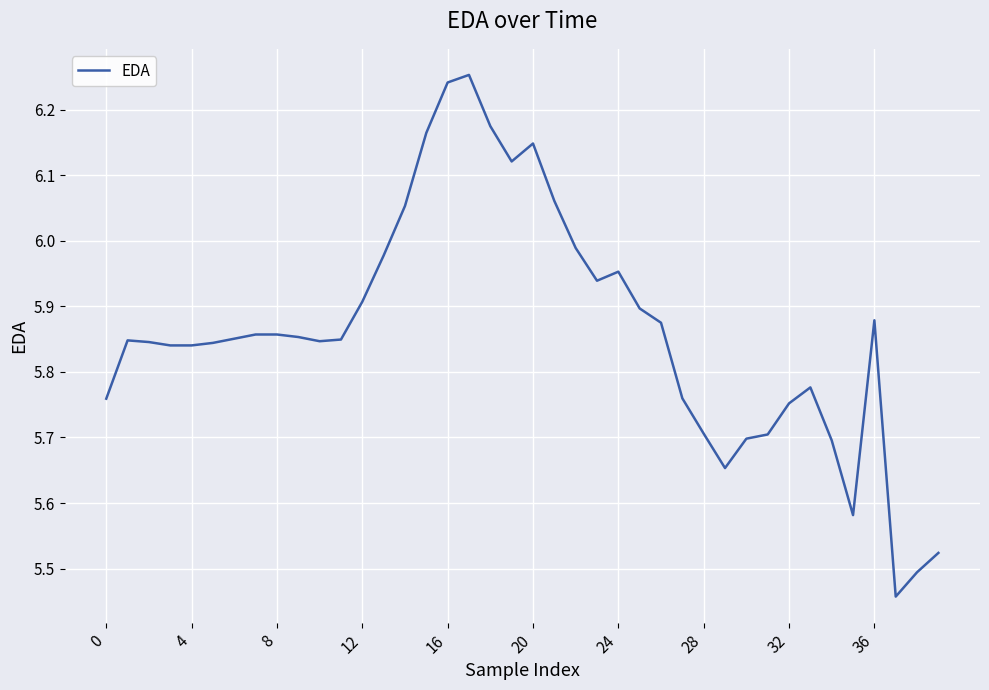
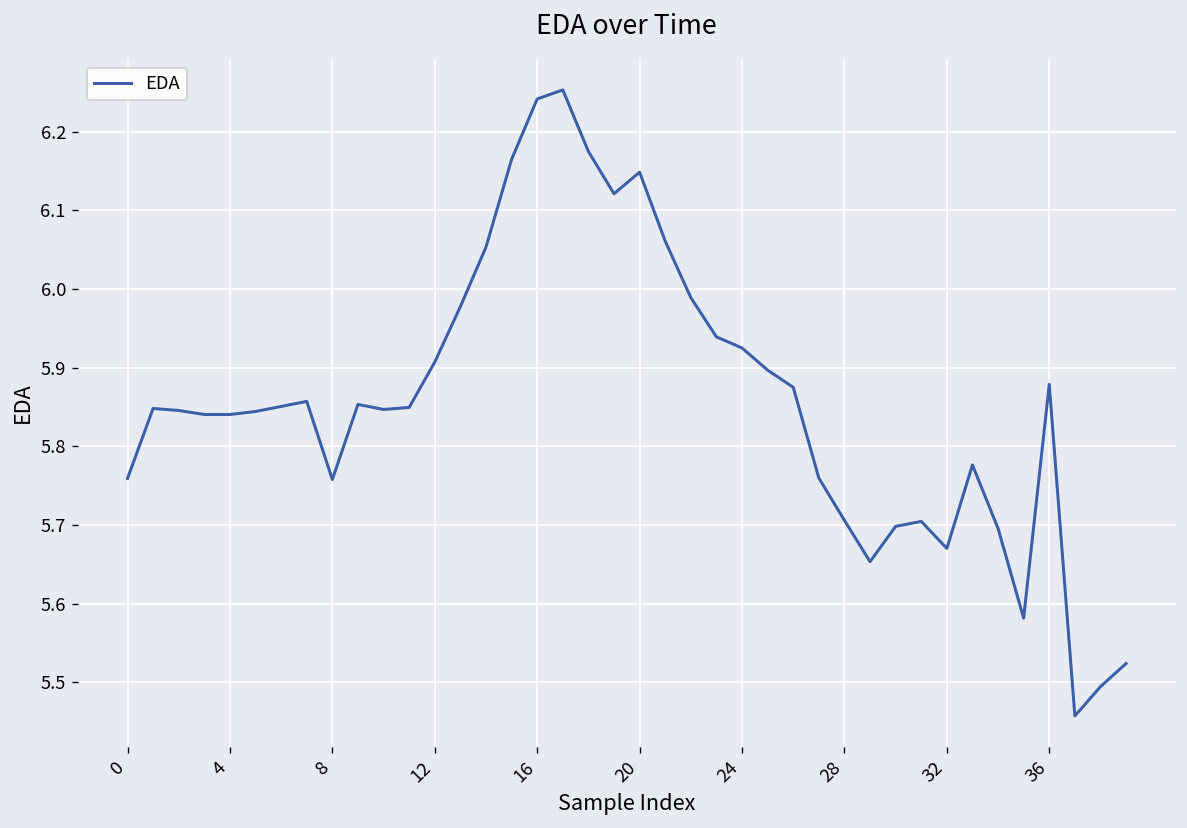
  {
    "0": 5.76,
    "4": 5.84,
-   "8": 5.86,
+   "8": 5.76,
    "12": 5.91,
    "16": 6.24,
    "20": 6.15,
-   "24": 5.95,
+   "24": 5.92,
    "28": 5.71,
-   "32": 5.75,
+   "32": 5.67,
    "36": 5.88
  }
